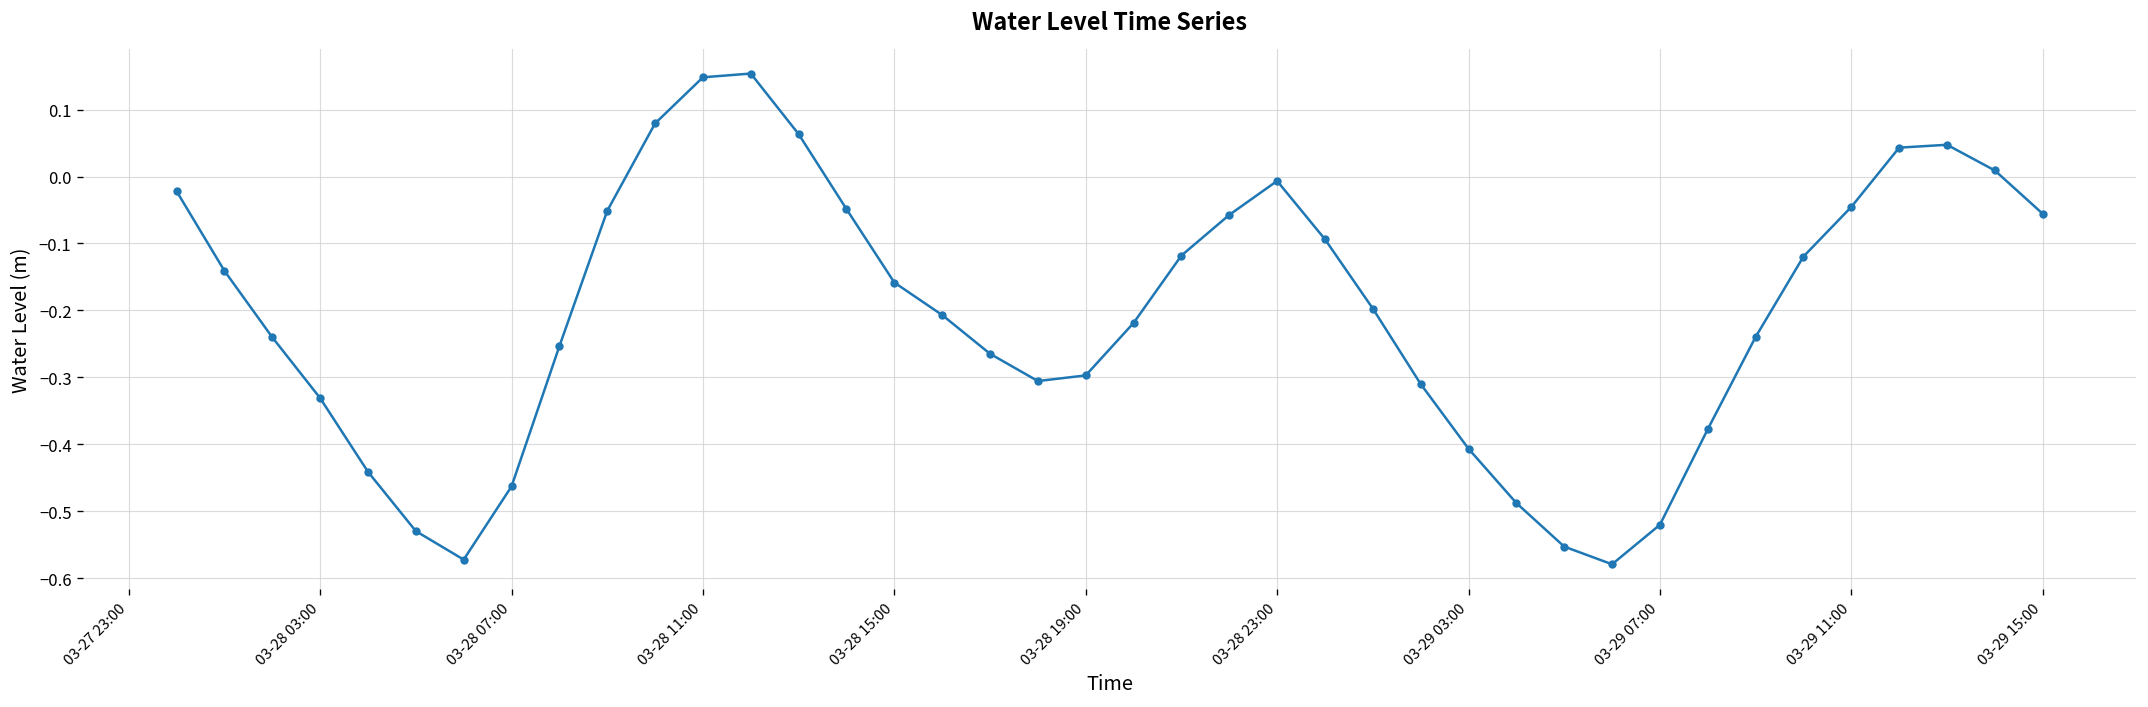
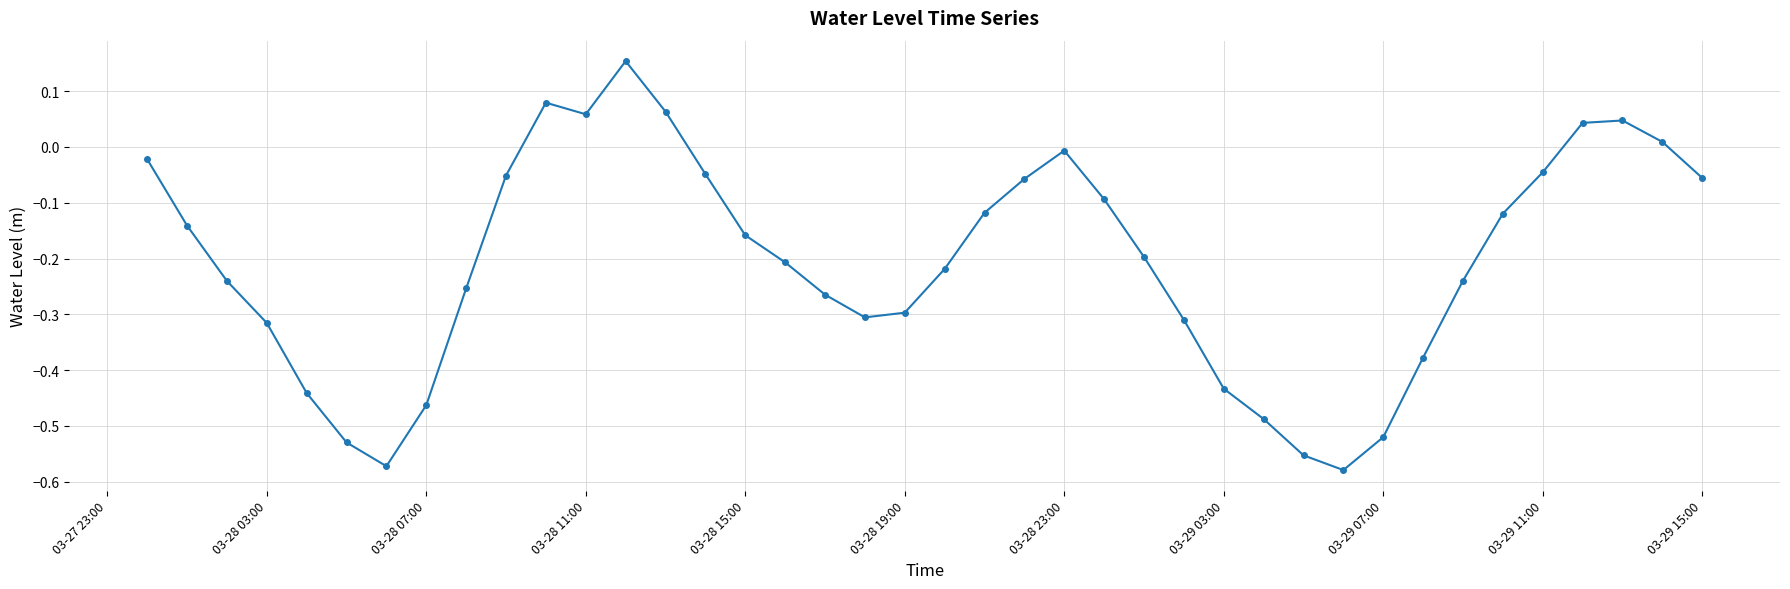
  {
-   "03-28 03:00": -0.33,
+   "03-28 03:00": -0.32,
    "03-28 07:00": -0.46,
-   "03-28 11:00": 0.15,
+   "03-28 11:00": 0.06,
    "03-28 15:00": -0.16,
    "03-28 19:00": -0.30,
    "03-28 23:00": -0.01,
-   "03-29 03:00": -0.41,
+   "03-29 03:00": -0.43,
    "03-29 07:00": -0.52,
    "03-29 11:00": -0.05,
    "03-29 15:00": -0.06
  }
